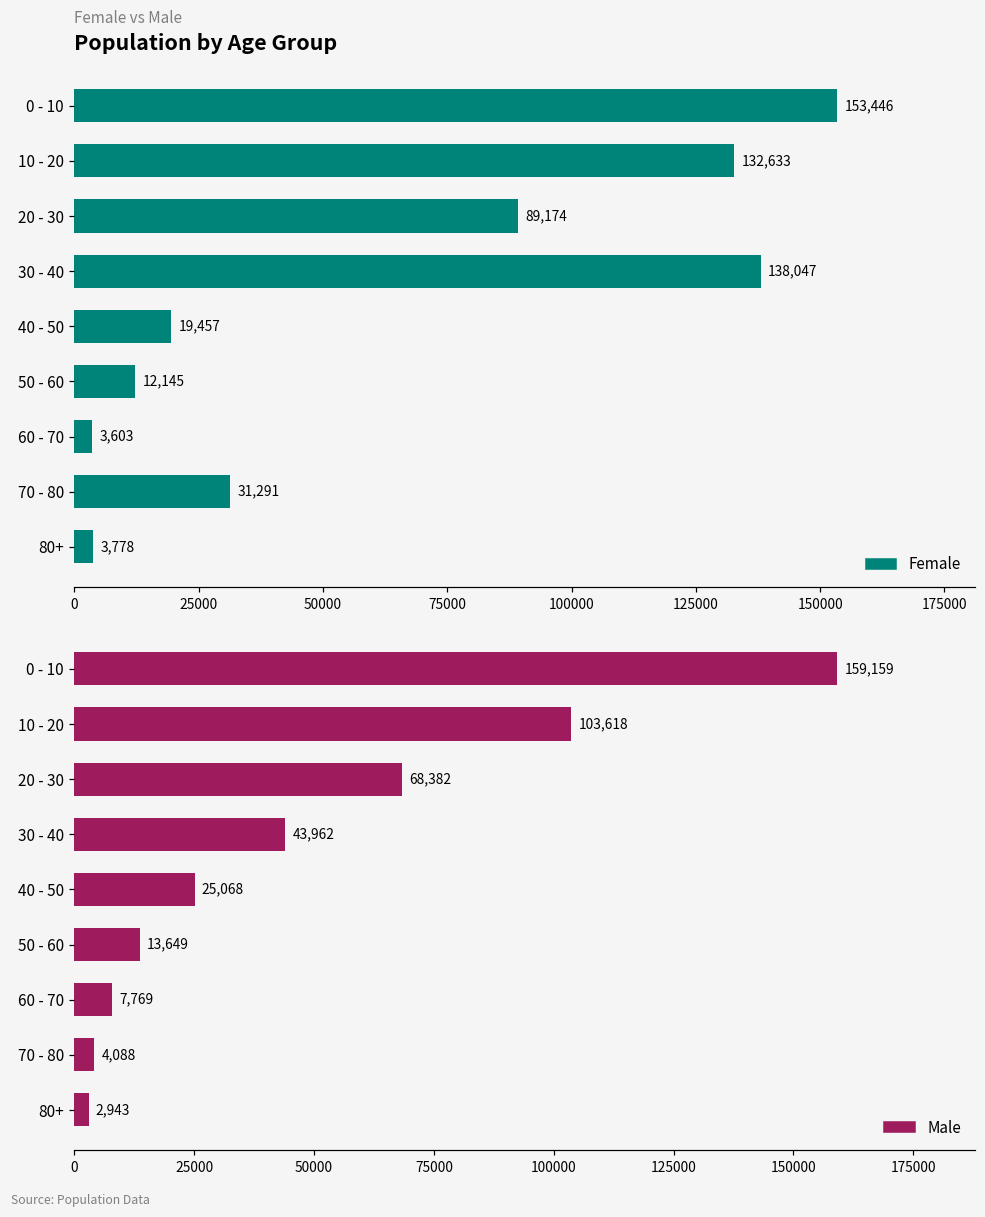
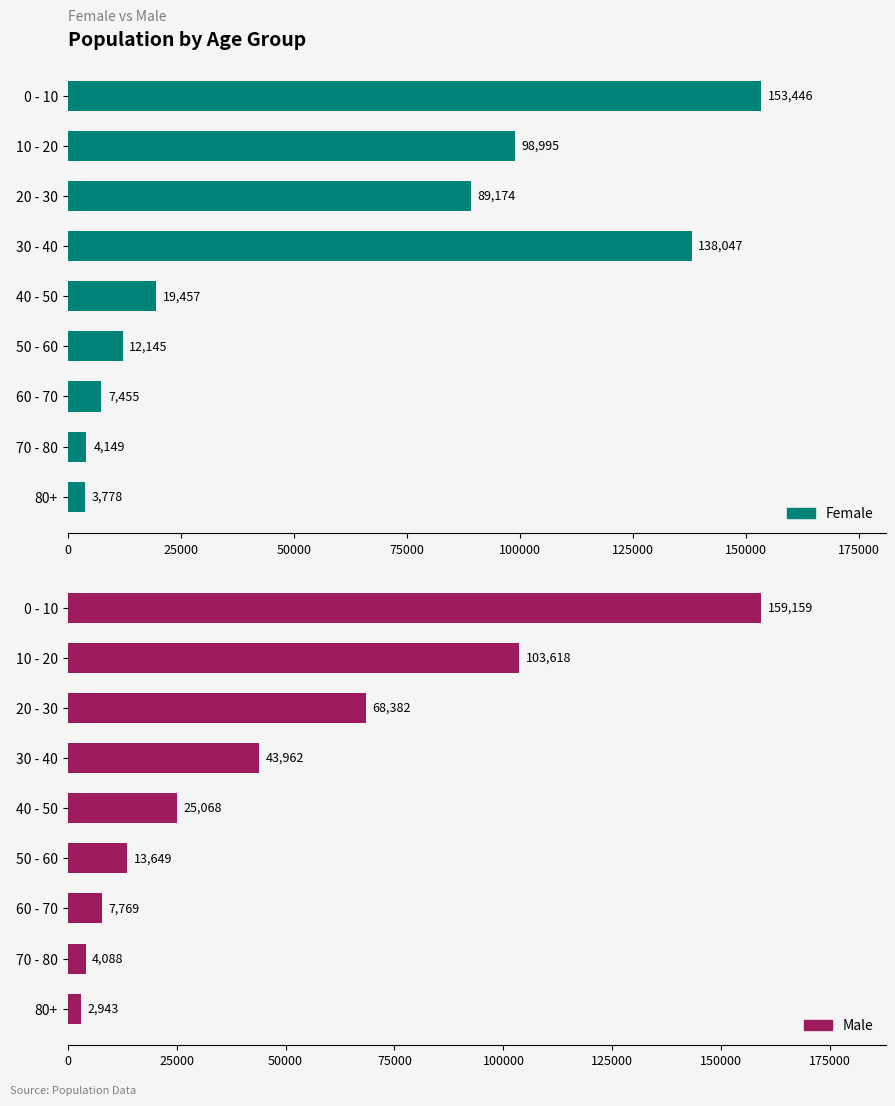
  {
    "Population by Age Group": {
      "0 - 10": "153,446",
-     "10 - 20": "132,633",
+     "10 - 20": "98,995",
      "20 - 30": "89,174",
      "30 - 40": "138,047",
      "40 - 50": "19,457",
      "50 - 60": "12,145",
-     "60 - 70": "3,603",
-     "70 - 80": "31,291",
+     "60 - 70": "7,455",
+     "70 - 80": "4,149",
      "80+": "3,778"
    }
  }
